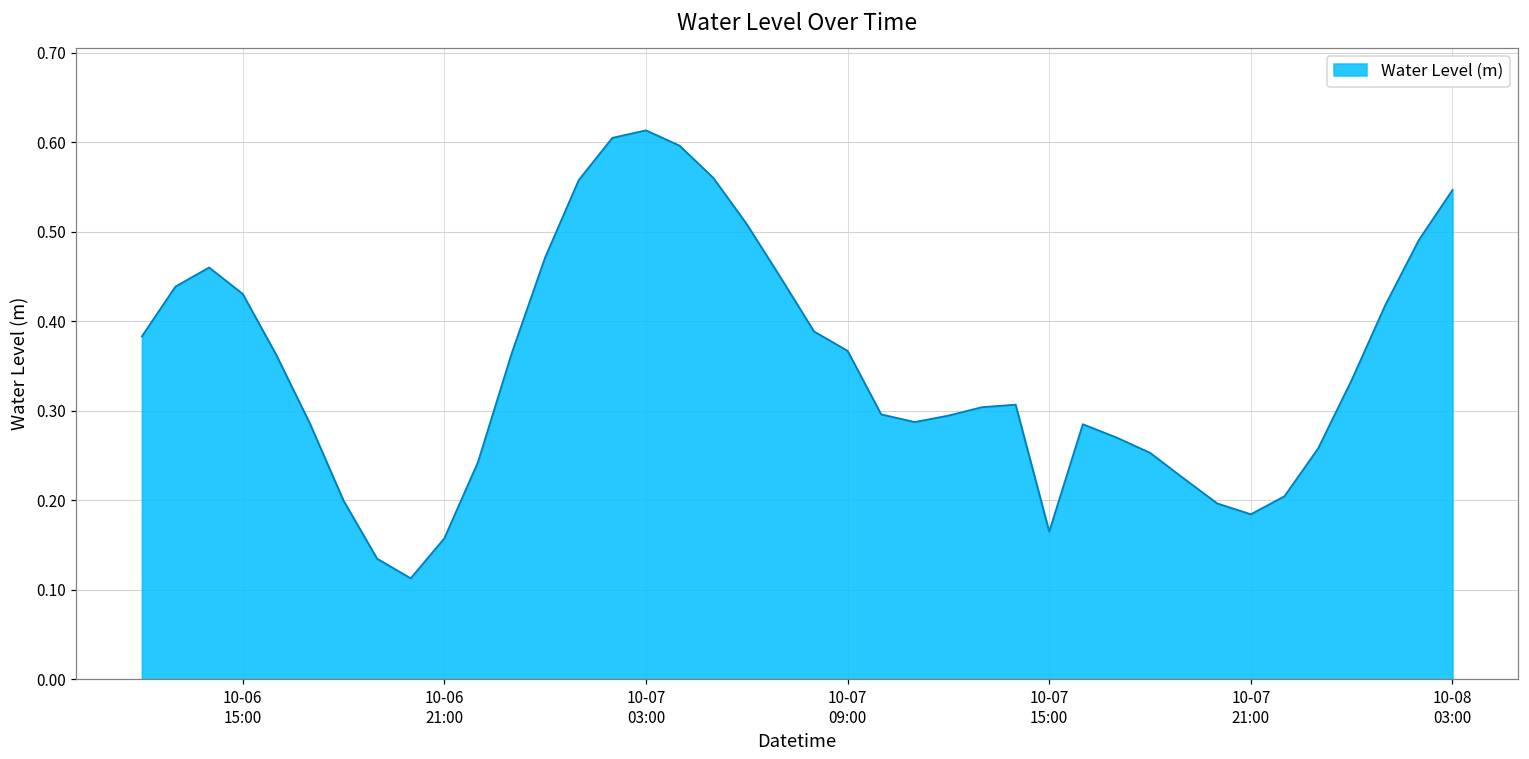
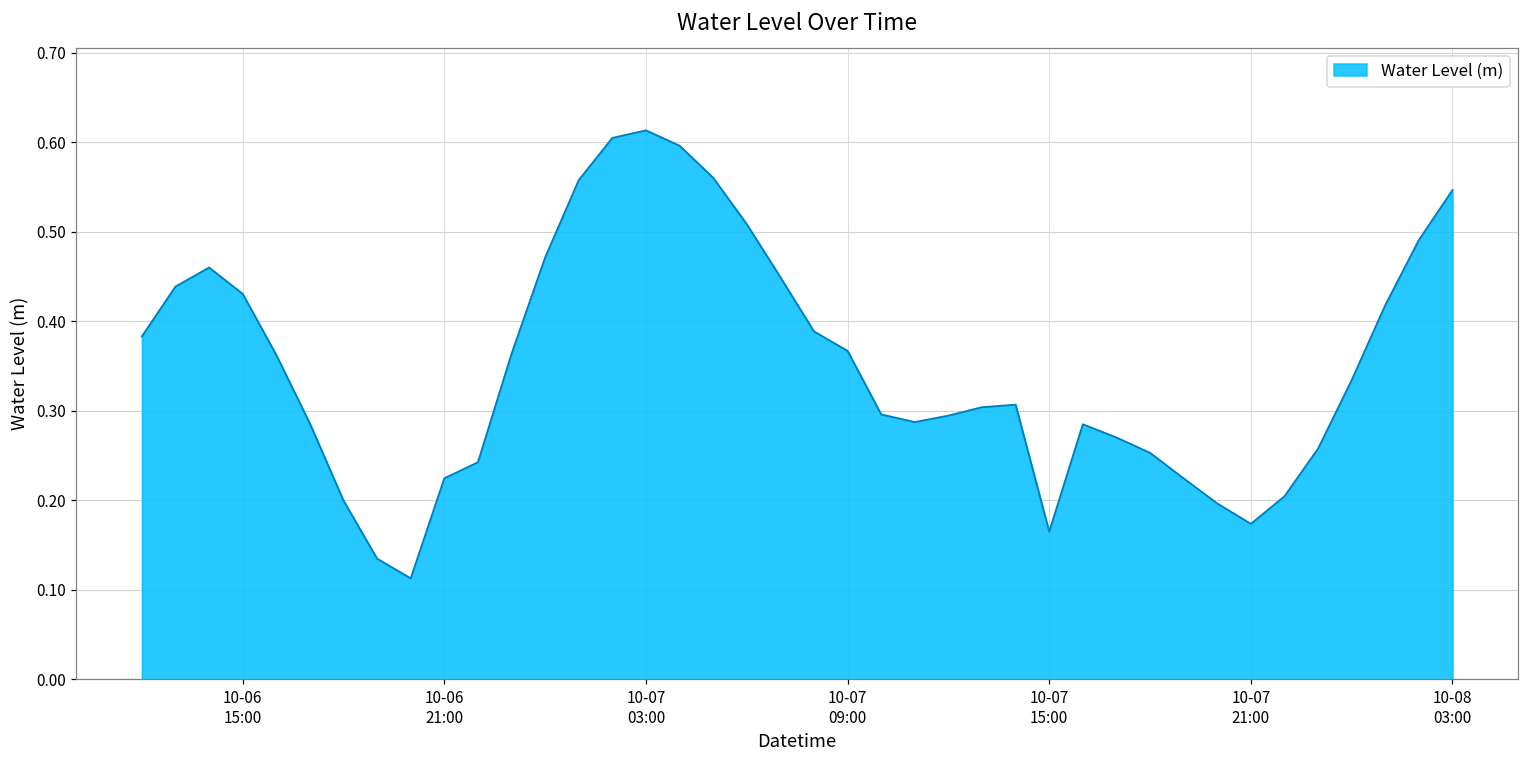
  {
    "10-06 15:00": 0.43,
-   "10-06 21:00": 0.16,
+   "10-06 21:00": 0.22,
    "10-07 03:00": 0.61,
    "10-07 09:00": 0.37,
    "10-07 15:00": 0.16,
-   "10-07 21:00": 0.18,
+   "10-07 21:00": 0.17,
    "10-08 03:00": 0.55
  }
